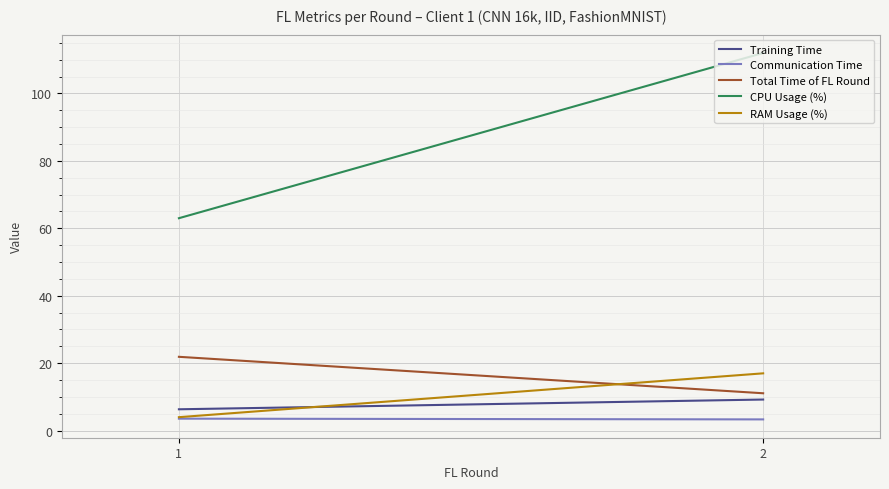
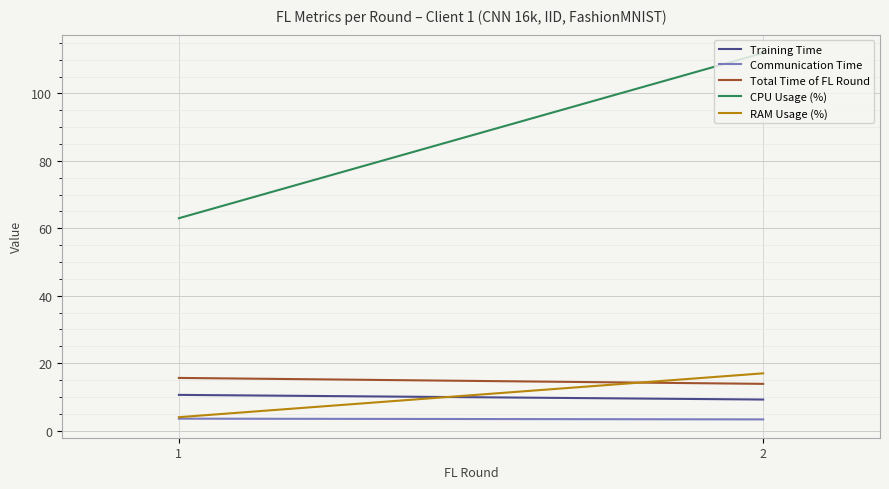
  {
    "Training Time": {
-     "1": 6,
+     "1": 11,
      "2": 9
    },
    "Communication Time": {
      "2": 3
    },
    "Total Time of FL Round": {
-     "1": 22,
-     "2": 11
+     "1": 16,
+     "2": 14
    },
    "CPU Usage (%)": {
      "1": 63
    },
    "RAM Usage (%)": {
      "2": 17
    }
  }
